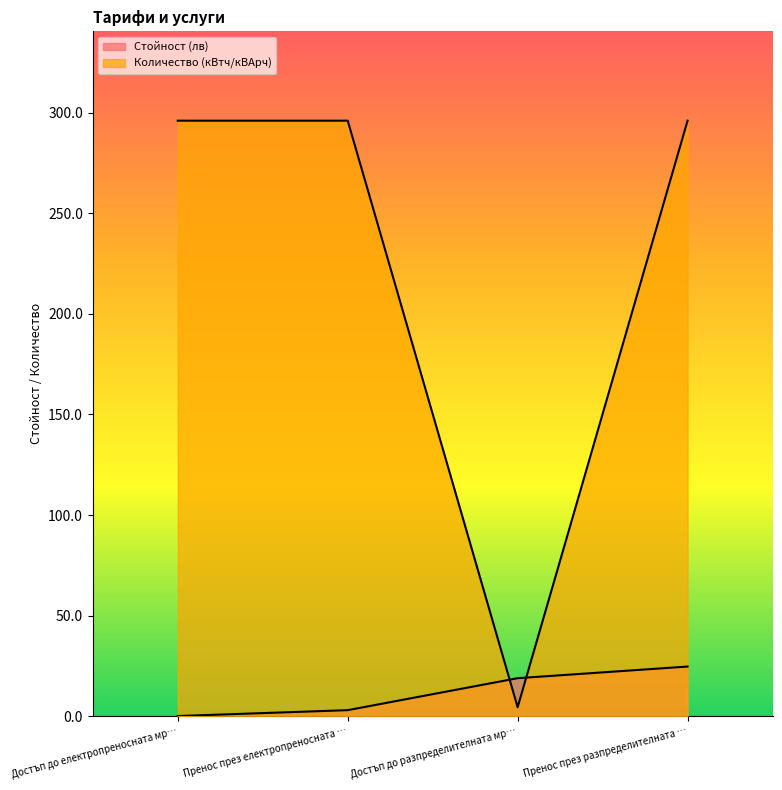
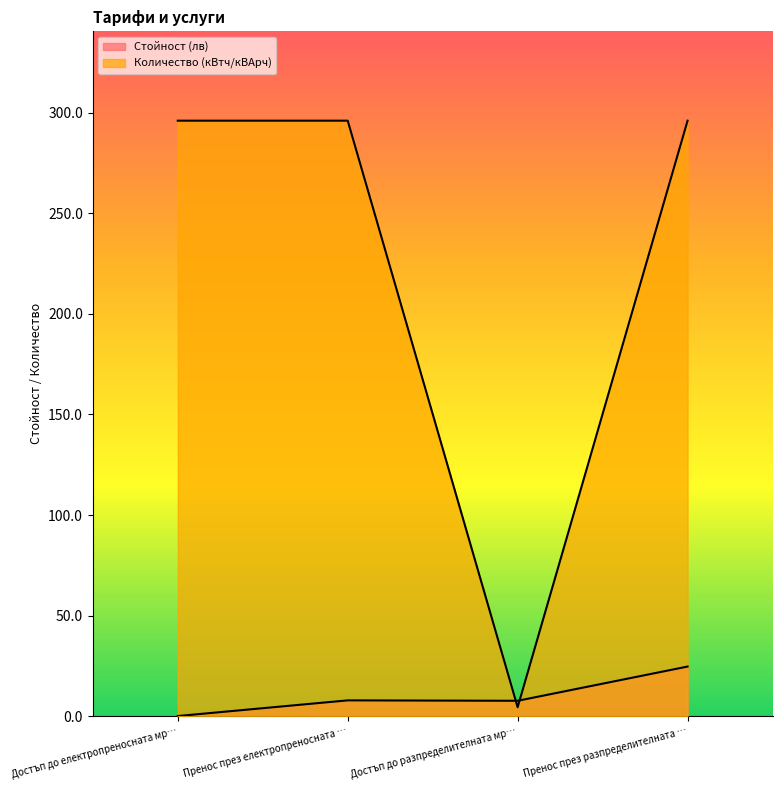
  {
    "Стойност (лв)": {
      "Достъп до електропреносната мр…": 0,
-     "Пренос през електропреносната …": 3,
-     "Достъп до разпределителната мр…": 19,
+     "Пренос през електропреносната …": 8,
+     "Достъп до разпределителната мр…": 8,
      "Пренос през разпределителната …": 25
    },
    "Количество (кВтч/кВАрч)": {
      "Достъп до електропреносната мр…": 296,
      "Пренос през електропреносната …": 296,
      "Достъп до разпределителната мр…": 5,
      "Пренос през разпределителната …": 296
    }
  }
